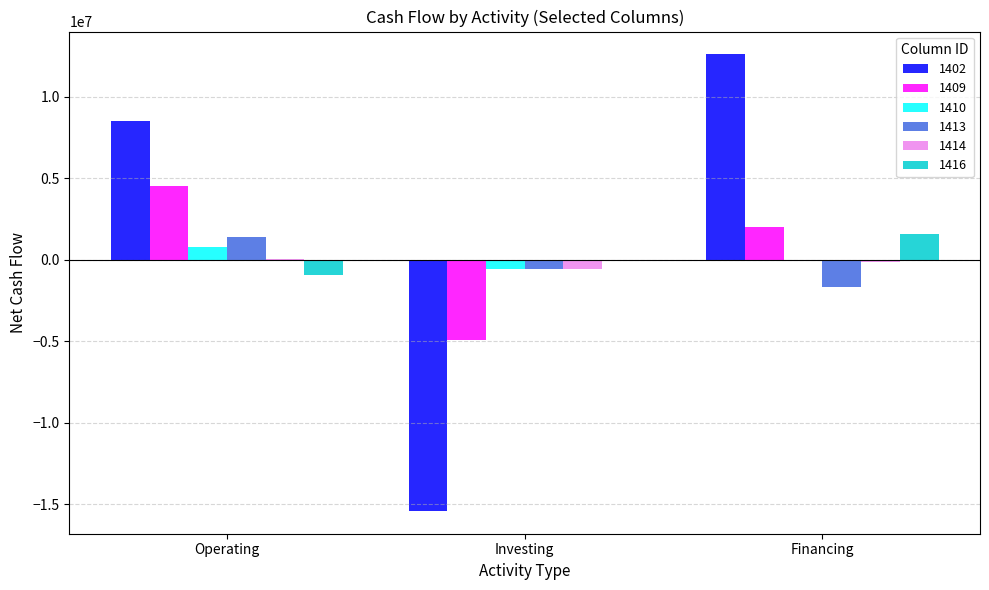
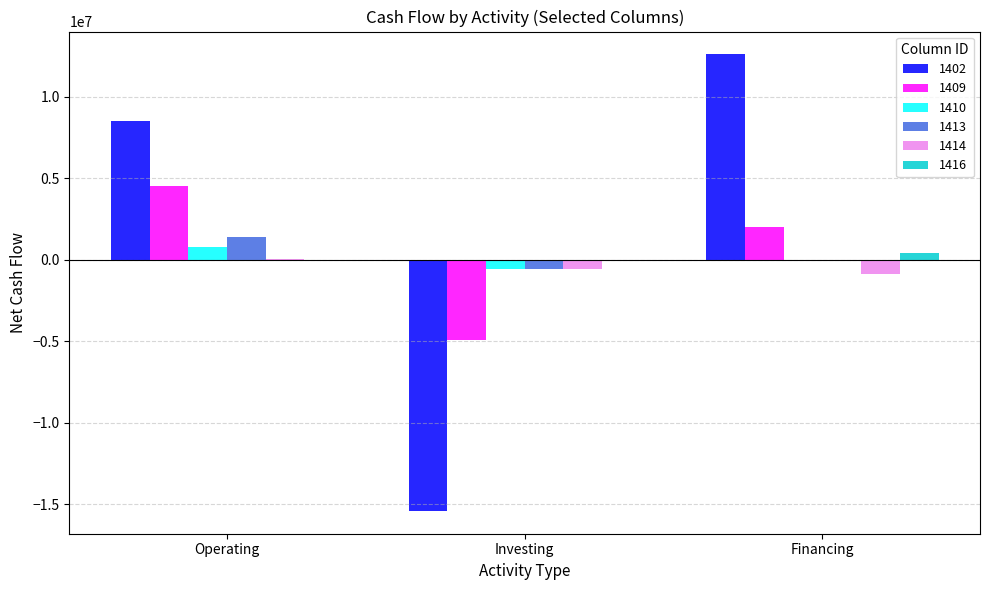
  {
    "1402": {
      "Operating": 8500000,
      "Investing": -15400000,
      "Financing": 12600000
    },
    "1409": {
      "Operating": 4500000,
      "Investing": -4900000,
      "Financing": 2000000
    },
    "1410": {
      "Operating": 800000,
      "Investing": -600000
    },
    "1413": {
      "Operating": 1400000,
      "Investing": -600000,
-     "Financing": -1700000
+     "Financing": -100000
    },
    "1414": {
      "Investing": -600000,
-     "Financing": -200000
+     "Financing": -900000
    },
    "1416": {
-     "Operating": -900000,
-     "Financing": 1600000
+     "Operating": -100000,
+     "Financing": 400000
    }
  }
